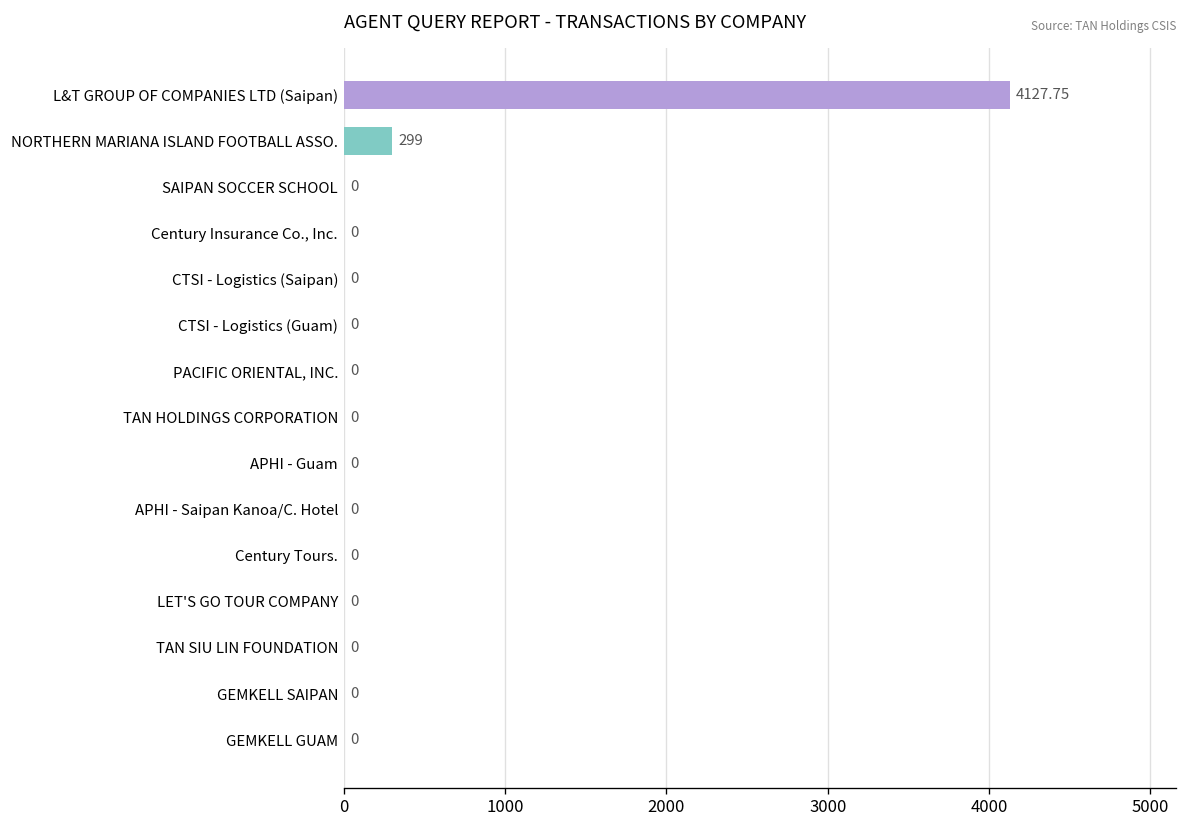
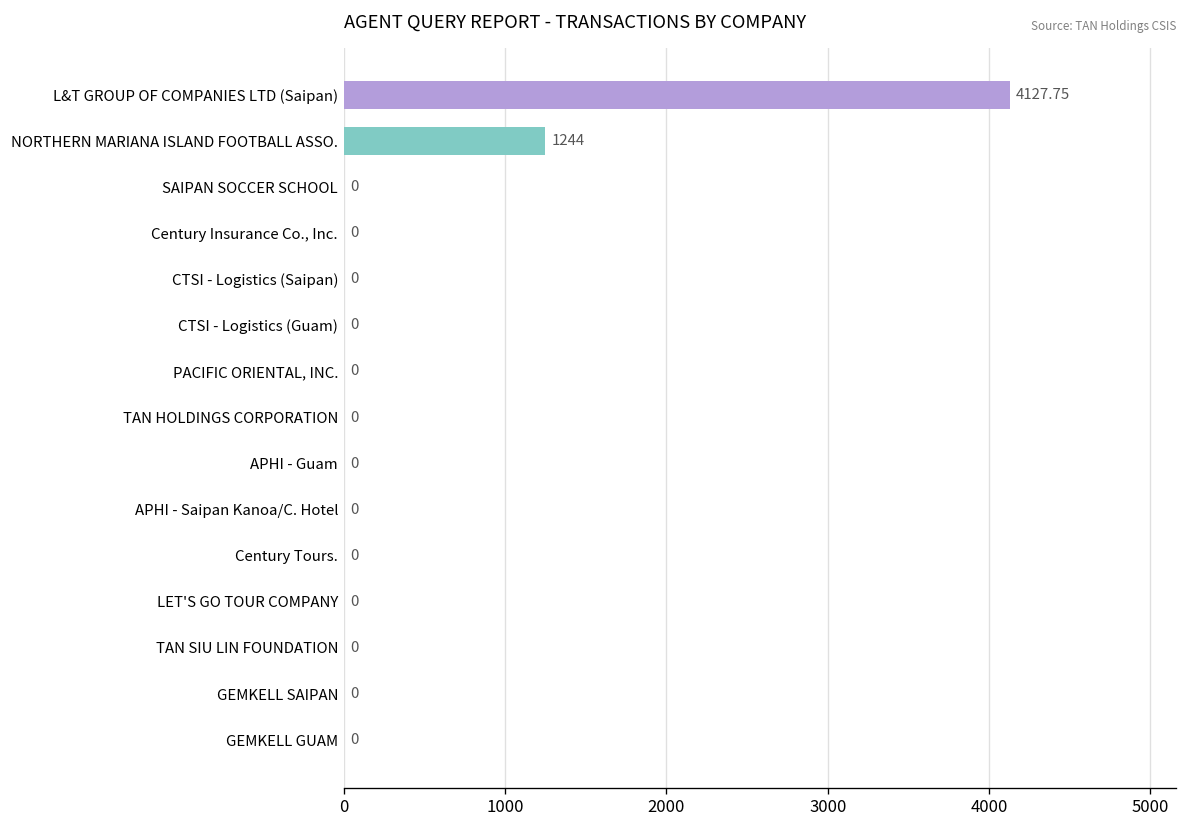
  {
    "L&T GROUP OF COMPANIES LTD (Saipan)": 4127.75,
-   "NORTHERN MARIANA ISLAND FOOTBALL ASSO.": 299,
+   "NORTHERN MARIANA ISLAND FOOTBALL ASSO.": 1244,
    "SAIPAN SOCCER SCHOOL": 0,
    "Century Insurance Co., Inc.": 0,
    "CTSI - Logistics (Saipan)": 0,
    "CTSI - Logistics (Guam)": 0,
    "PACIFIC ORIENTAL, INC.": 0,
    "TAN HOLDINGS CORPORATION": 0,
    "APHI - Guam": 0,
    "APHI - Saipan Kanoa/C. Hotel": 0,
    "Century Tours.": 0,
    "LET'S GO TOUR COMPANY": 0,
    "TAN SIU LIN FOUNDATION": 0,
    "GEMKELL SAIPAN": 0,
    "GEMKELL GUAM": 0
  }
